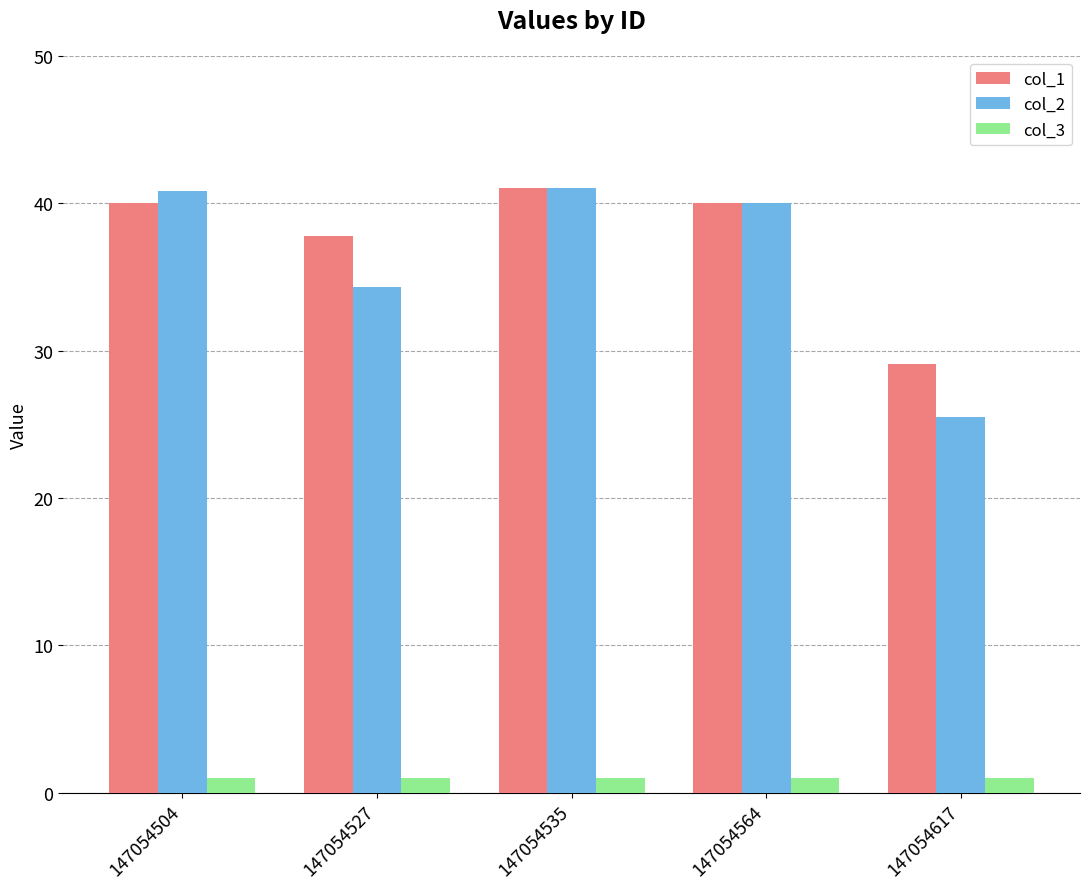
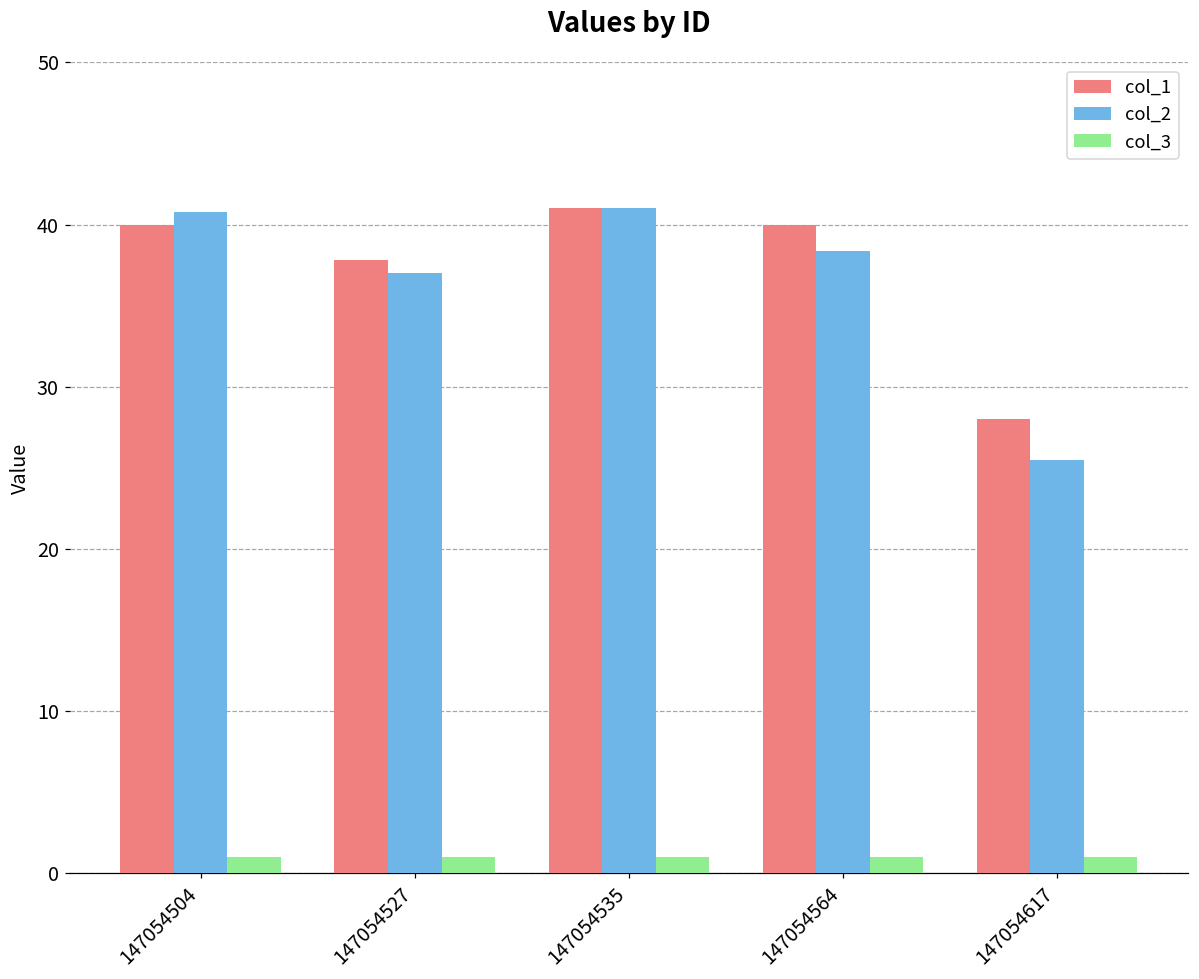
  {
    "col_1": {
      "147054504": 40.0,
      "147054527": 37.8,
      "147054535": 41.0,
      "147054564": 40.0,
-     "147054617": 29.1
+     "147054617": 28.0
    },
    "col_2": {
      "147054504": 40.8,
-     "147054527": 34.3,
+     "147054527": 37.0,
      "147054535": 41.0,
-     "147054564": 40.0,
+     "147054564": 38.4,
      "147054617": 25.5
    },
    "col_3": {
      "147054504": 1.0,
      "147054527": 1.0,
      "147054535": 1.0,
      "147054564": 1.0,
      "147054617": 1.0
    }
  }
